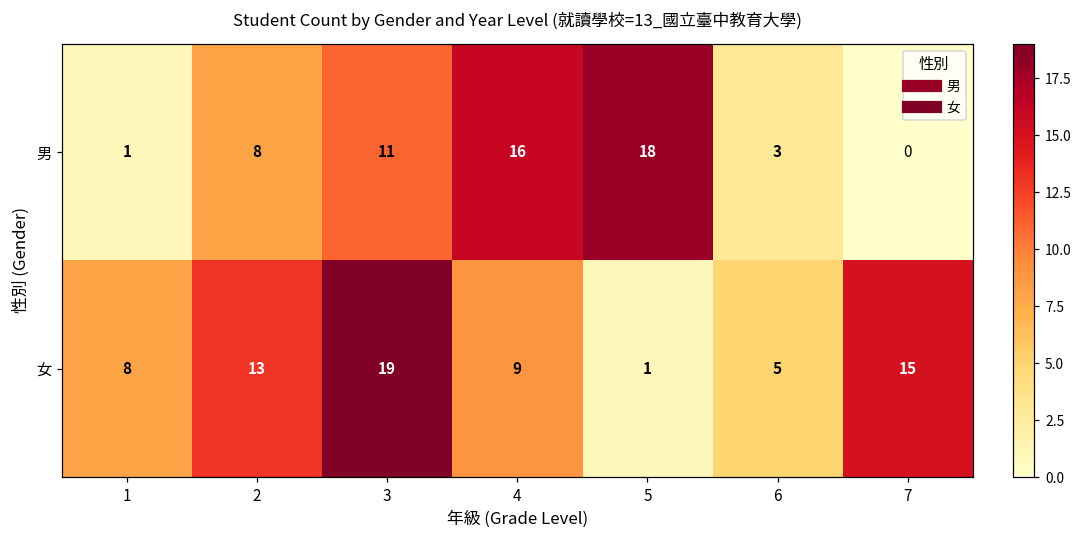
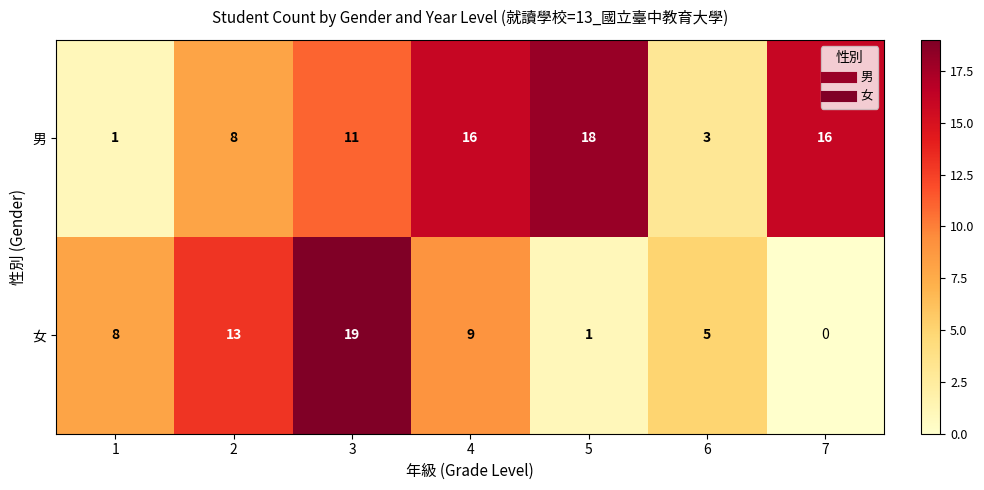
  {
    "男": {
      "1": 1,
      "2": 8,
      "3": 11,
      "4": 16,
      "5": 18,
      "6": 3,
-     "7": 0
+     "7": 16
    },
    "女": {
      "1": 8,
      "2": 13,
      "3": 19,
      "4": 9,
      "5": 1,
      "6": 5,
-     "7": 15
+     "7": 0
    }
  }
